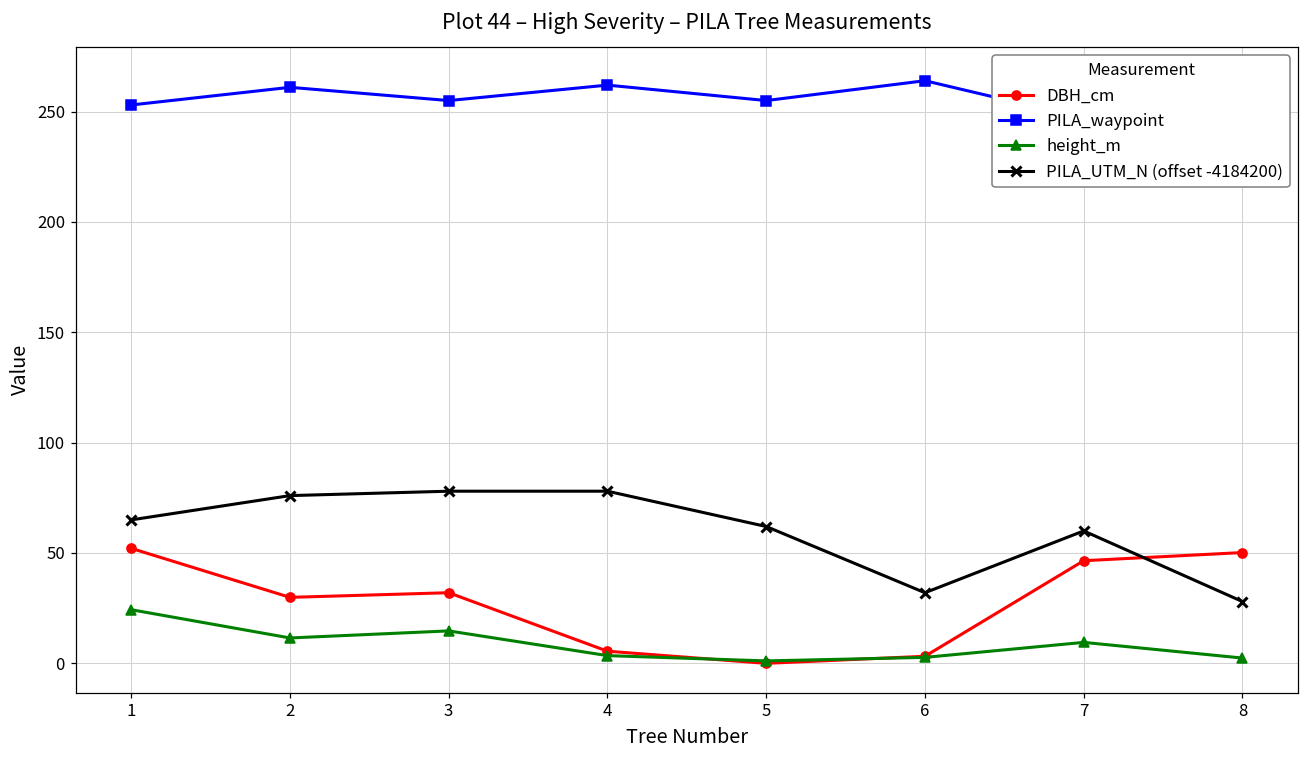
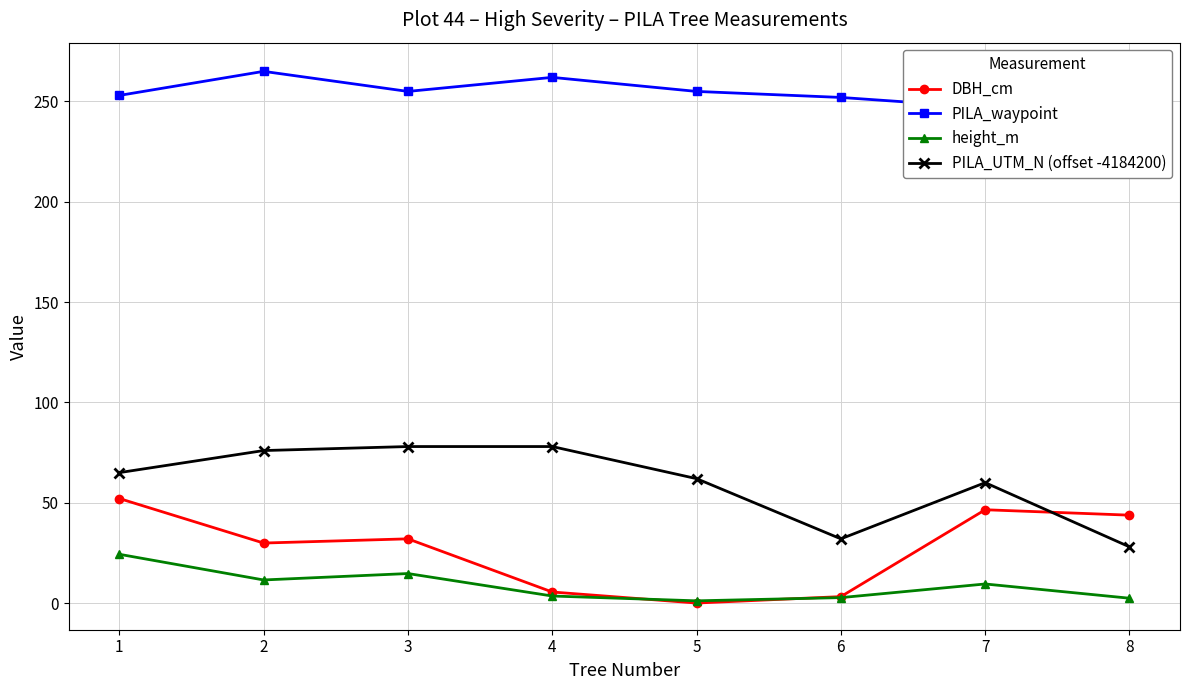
  {
    "DBH_cm": {
      "1": 52,
      "2": 30,
      "3": 32,
      "4": 6,
      "7": 47,
-     "8": 50
+     "8": 44
    },
    "PILA_waypoint": {
      "1": 253,
-     "2": 261,
+     "2": 265,
      "3": 255,
      "4": 262,
      "5": 255,
-     "6": 264
+     "6": 252
    },
    "height_m": {
      "1": 24,
      "2": 12,
      "3": 15,
      "4": 4,
      "7": 10,
      "8": 2
    },
    "PILA_UTM_N (offset -4184200)": {
      "1": 65,
      "2": 76,
      "3": 78,
      "4": 78,
      "5": 62,
      "6": 32,
      "7": 60,
      "8": 28
    }
  }
